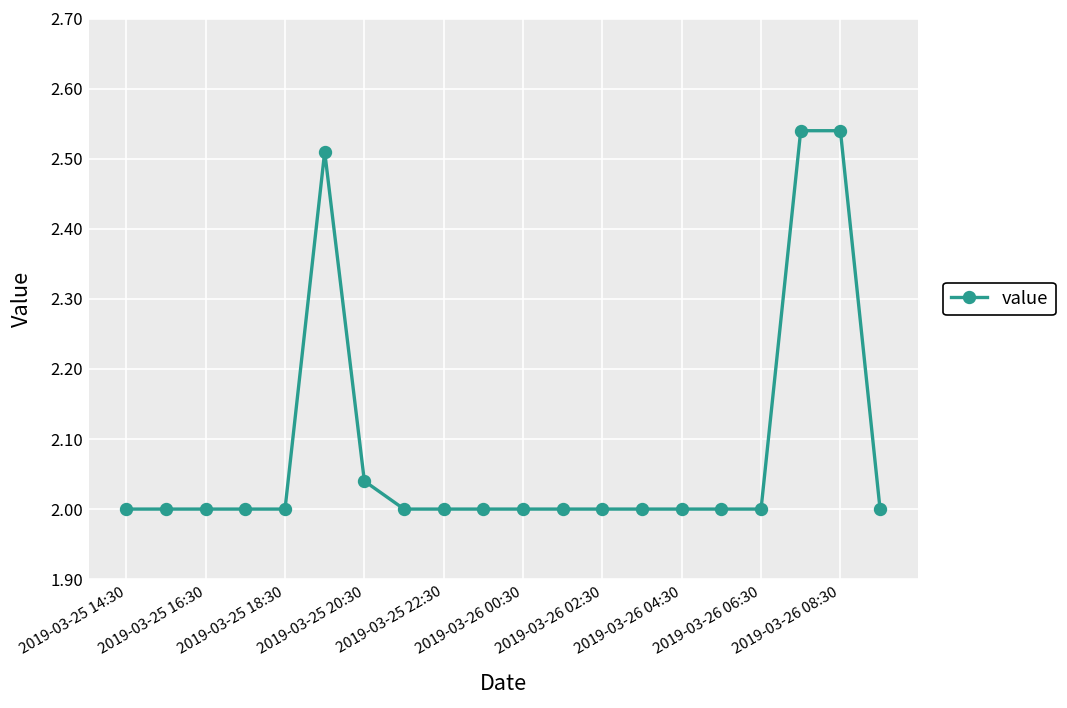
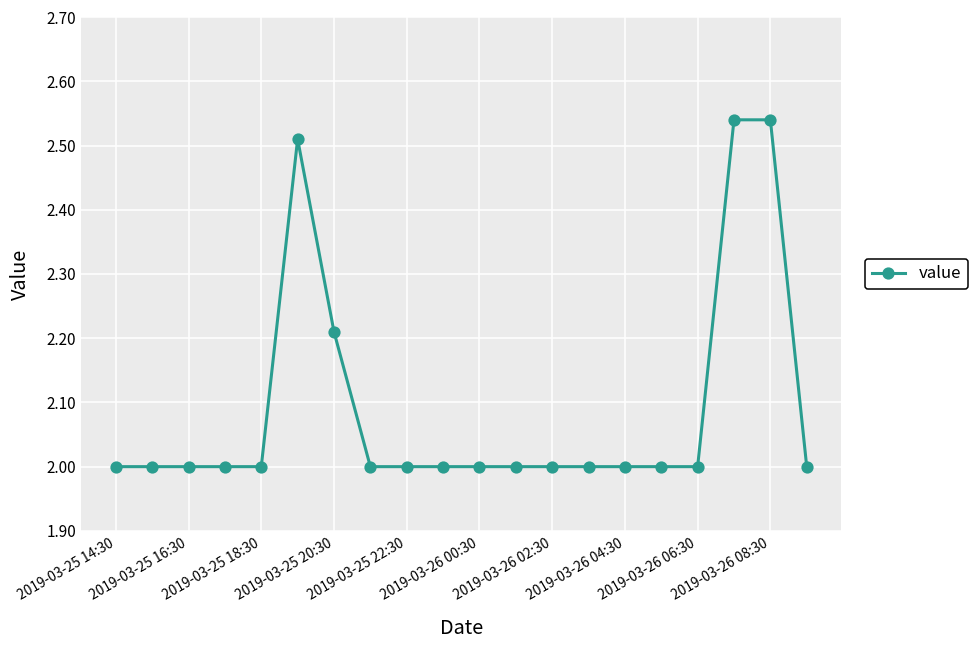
  {
    "2019-03-25 14:30": 2.00,
    "2019-03-25 16:30": 2.00,
    "2019-03-25 18:30": 2.00,
-   "2019-03-25 20:30": 2.04,
+   "2019-03-25 20:30": 2.21,
    "2019-03-25 22:30": 2.00,
    "2019-03-26 00:30": 2.00,
    "2019-03-26 02:30": 2.00,
    "2019-03-26 04:30": 2.00,
    "2019-03-26 06:30": 2.00,
    "2019-03-26 08:30": 2.54
  }
